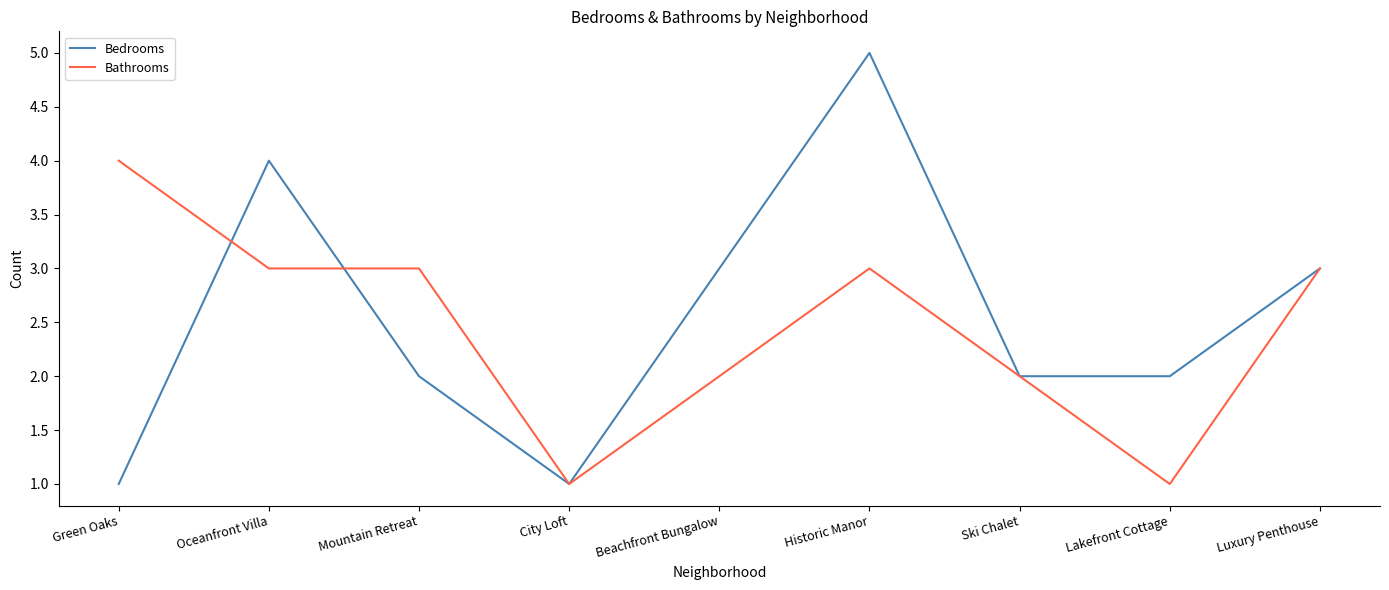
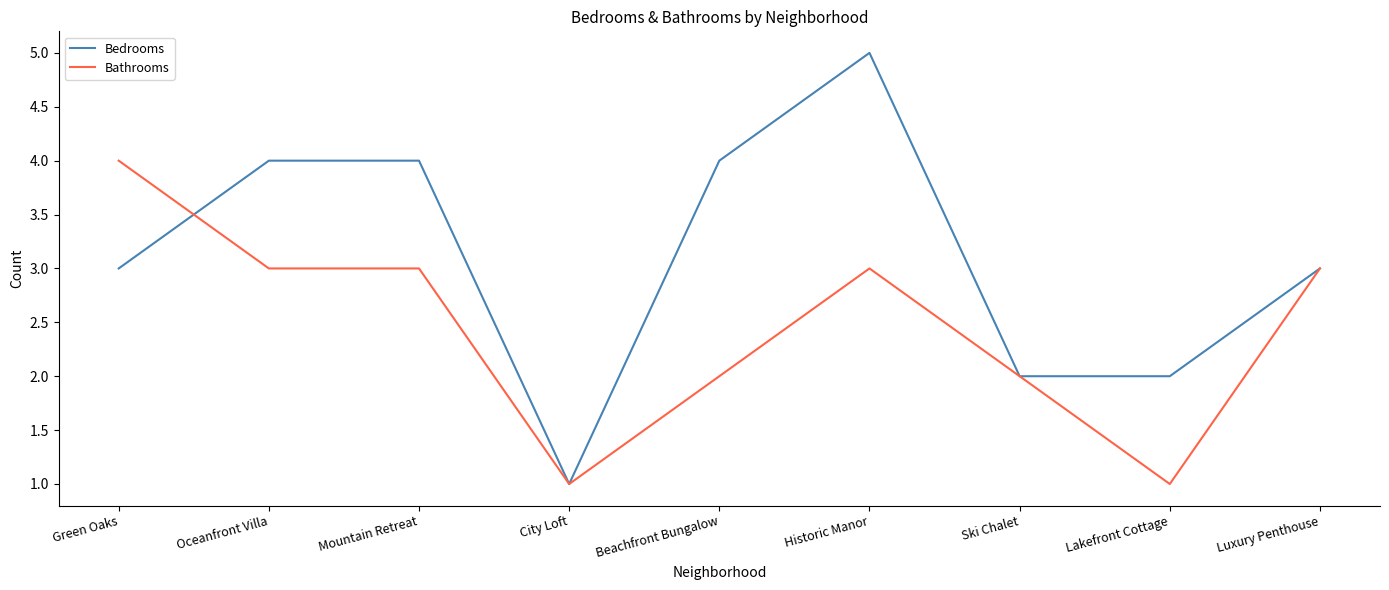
  {
    "Bedrooms": {
-     "Green Oaks": 1,
+     "Green Oaks": 3,
      "Oceanfront Villa": 4,
-     "Mountain Retreat": 2,
-     "Beachfront Bungalow": 3,
+     "Mountain Retreat": 4,
+     "Beachfront Bungalow": 4,
      "Historic Manor": 5,
      "Lakefront Cottage": 2
    },
    "Bathrooms": {
      "Green Oaks": 4,
      "Oceanfront Villa": 3,
      "Mountain Retreat": 3,
      "Beachfront Bungalow": 2,
      "Historic Manor": 3,
      "Lakefront Cottage": 1
    }
  }
